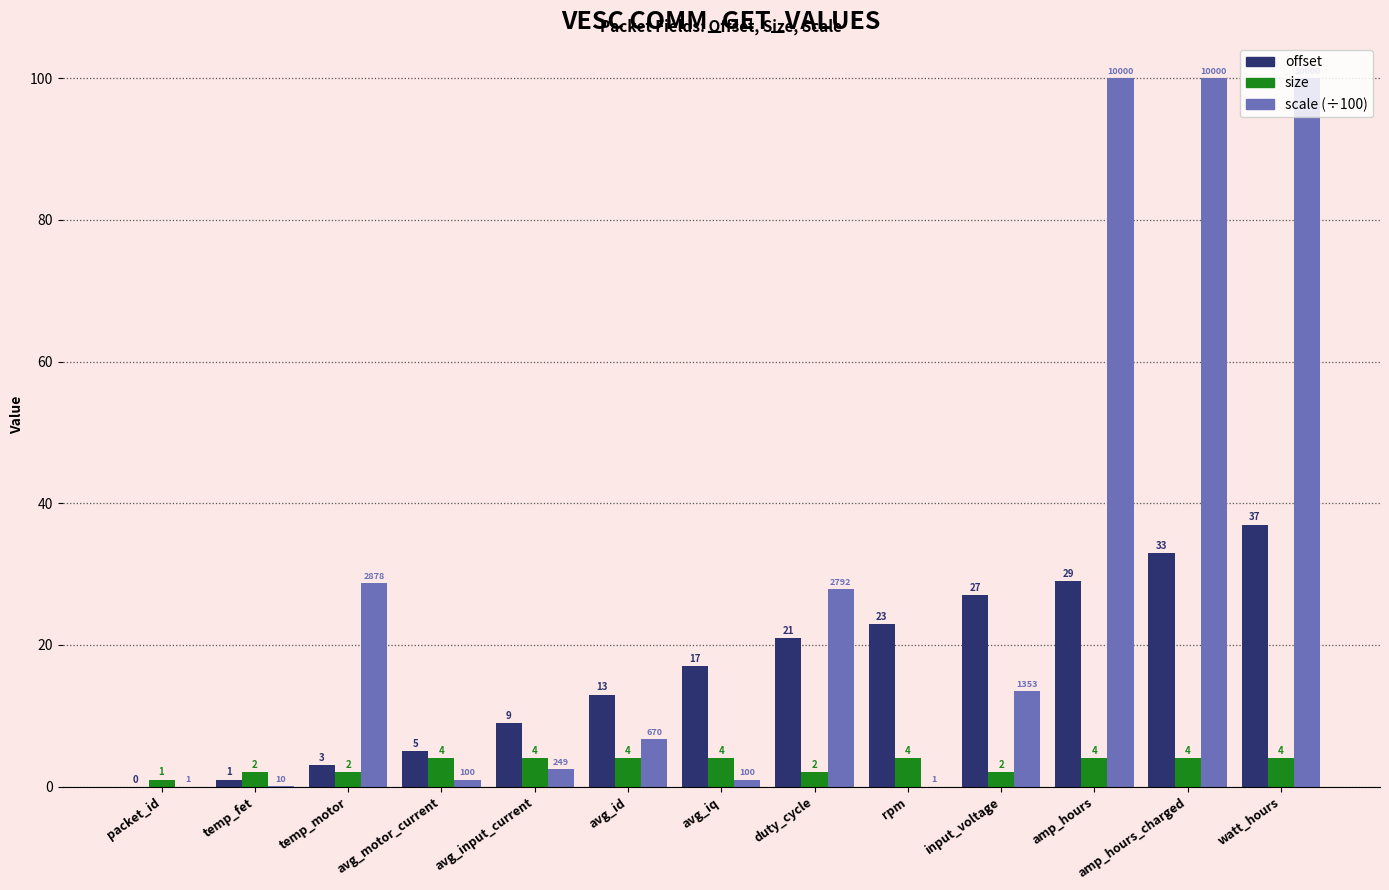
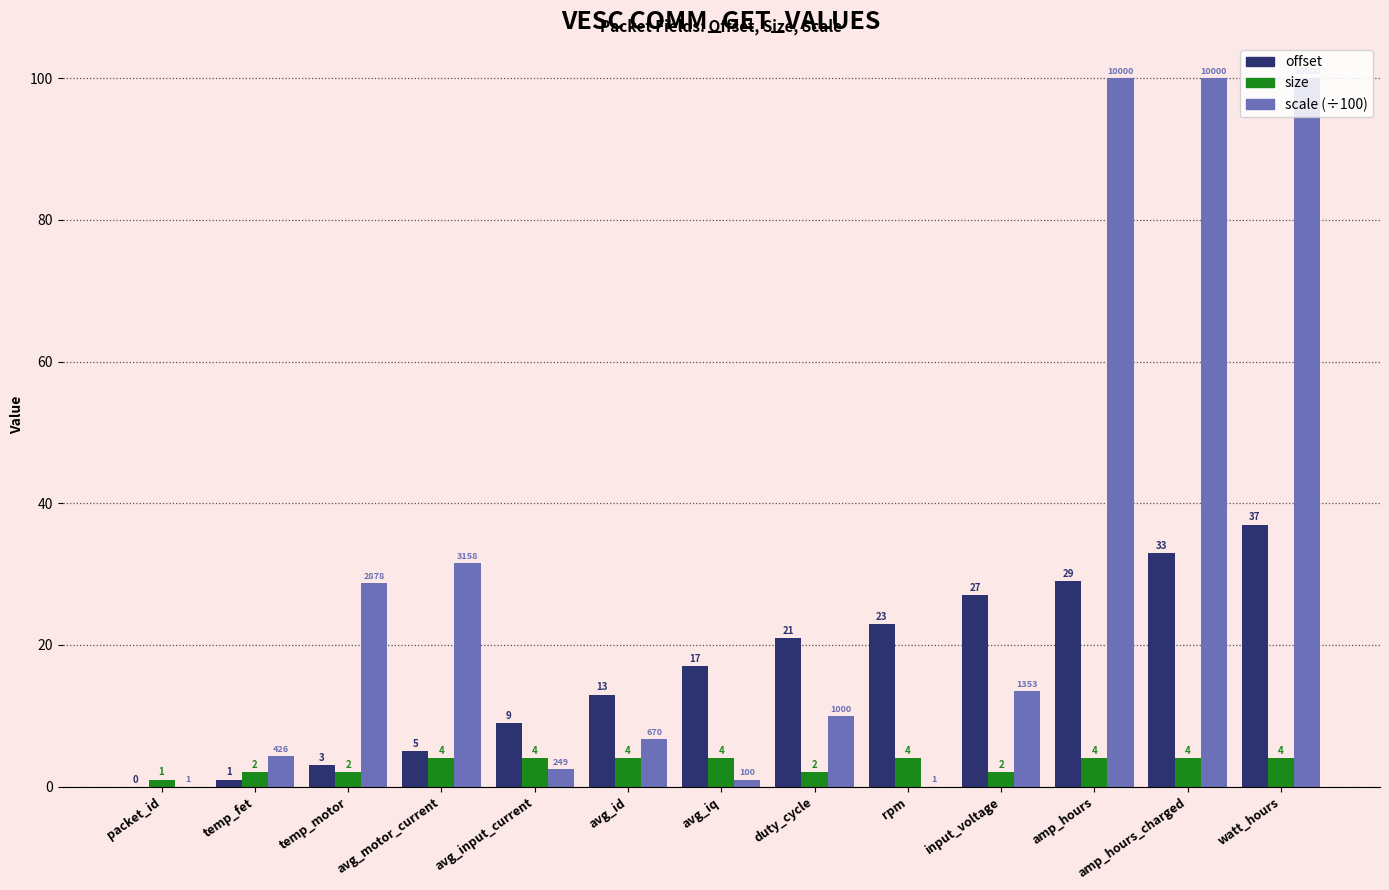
  {
    "offset": {
      "packet_id": 0,
      "temp_fet": 1,
      "temp_motor": 3,
      "avg_motor_current": 5,
      "avg_input_current": 9,
      "avg_id": 13,
      "avg_iq": 17,
      "duty_cycle": 21,
      "rpm": 23,
      "input_voltage": 27,
      "amp_hours": 29,
      "amp_hours_charged": 33,
      "watt_hours": 37
    },
    "size": {
      "packet_id": 1,
      "temp_fet": 2,
      "temp_motor": 2,
      "avg_motor_current": 4,
      "avg_input_current": 4,
      "avg_id": 4,
      "avg_iq": 4,
      "duty_cycle": 2,
      "rpm": 4,
      "input_voltage": 2,
      "amp_hours": 4,
      "amp_hours_charged": 4,
      "watt_hours": 4
    },
    "scale (÷100)": {
-     "temp_fet": 10,
-     "avg_motor_current": 100,
-     "duty_cycle": 2792
+     "temp_fet": 426,
+     "avg_motor_current": 3158,
+     "duty_cycle": 1000
    }
  }
